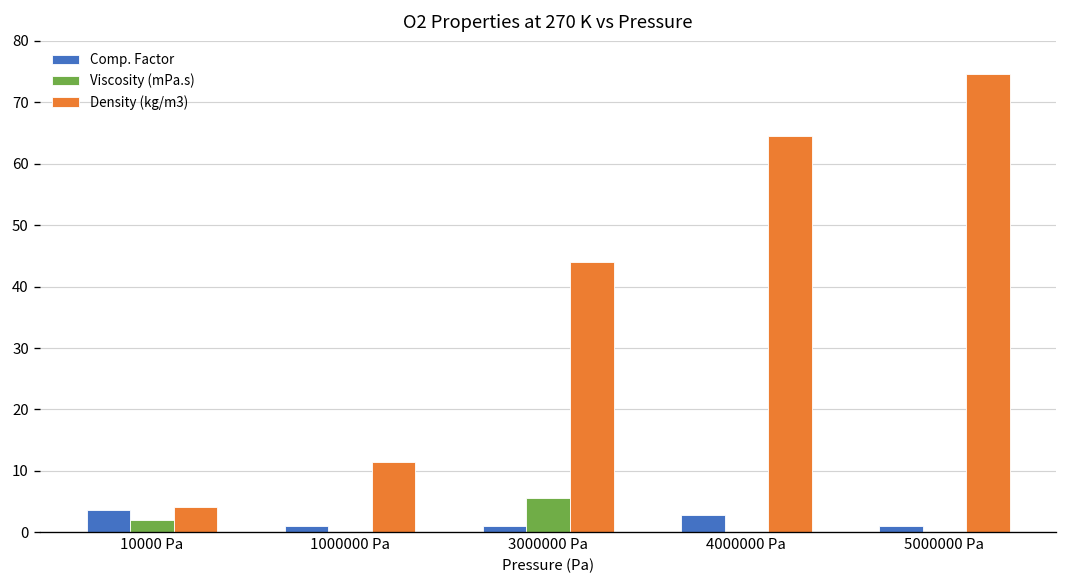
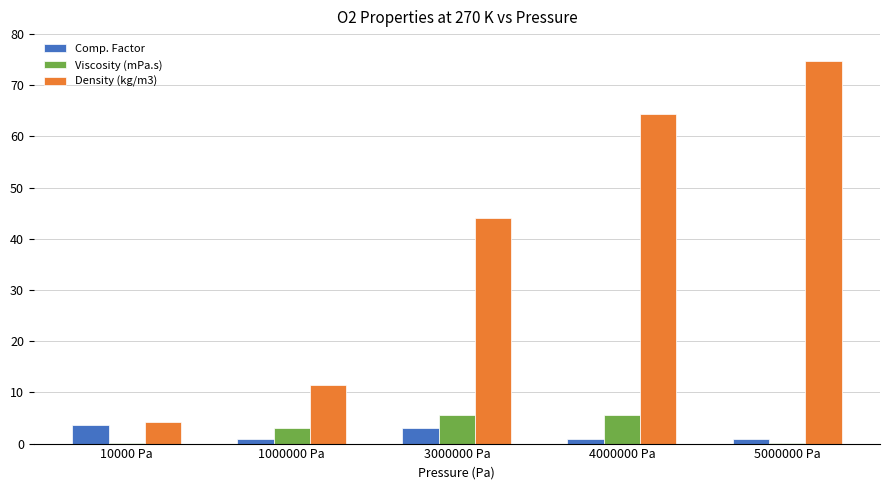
  {
    "Comp. Factor": {
      "10000 Pa": 4,
      "1000000 Pa": 1,
-     "3000000 Pa": 1,
-     "4000000 Pa": 3,
+     "3000000 Pa": 3,
+     "4000000 Pa": 1,
      "5000000 Pa": 1
    },
    "Viscosity (mPa.s)": {
-     "10000 Pa": 2,
-     "1000000 Pa": 0,
+     "10000 Pa": 0,
+     "1000000 Pa": 3,
      "3000000 Pa": 6,
-     "4000000 Pa": 0
+     "4000000 Pa": 6
    },
    "Density (kg/m3)": {
      "10000 Pa": 4,
      "1000000 Pa": 11,
      "3000000 Pa": 44,
      "4000000 Pa": 64,
      "5000000 Pa": 75
    }
  }
